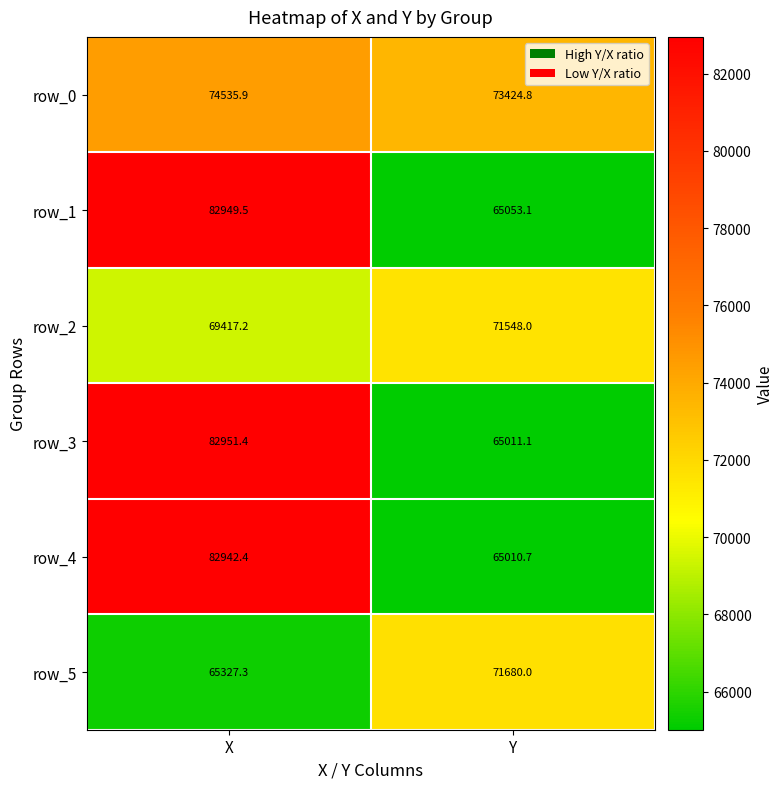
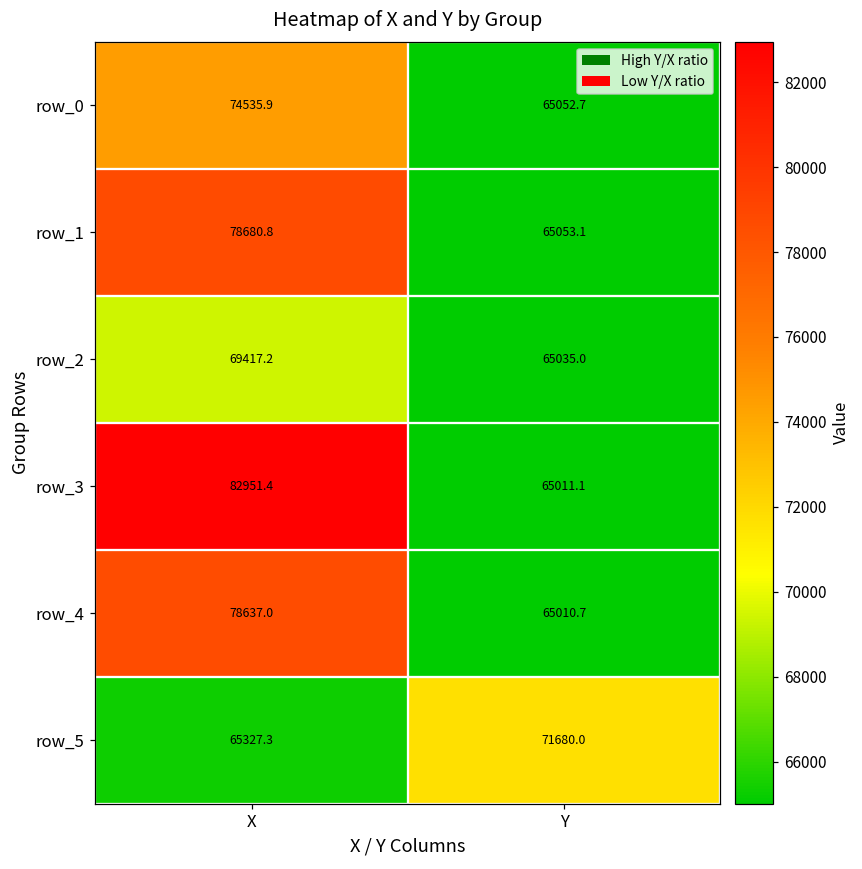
  {
    "row_0": {
      "X": 74535.9,
-     "Y": 73424.8
+     "Y": 65052.7
    },
    "row_1": {
-     "X": 82949.5,
+     "X": 78680.8,
      "Y": 65053.1
    },
    "row_2": {
      "X": 69417.2,
-     "Y": 71548.0
+     "Y": 65035.0
    },
    "row_3": {
      "X": 82951.4,
      "Y": 65011.1
    },
    "row_4": {
-     "X": 82942.4,
+     "X": 78637.0,
      "Y": 65010.7
    },
    "row_5": {
      "X": 65327.3,
      "Y": 71680.0
    }
  }
